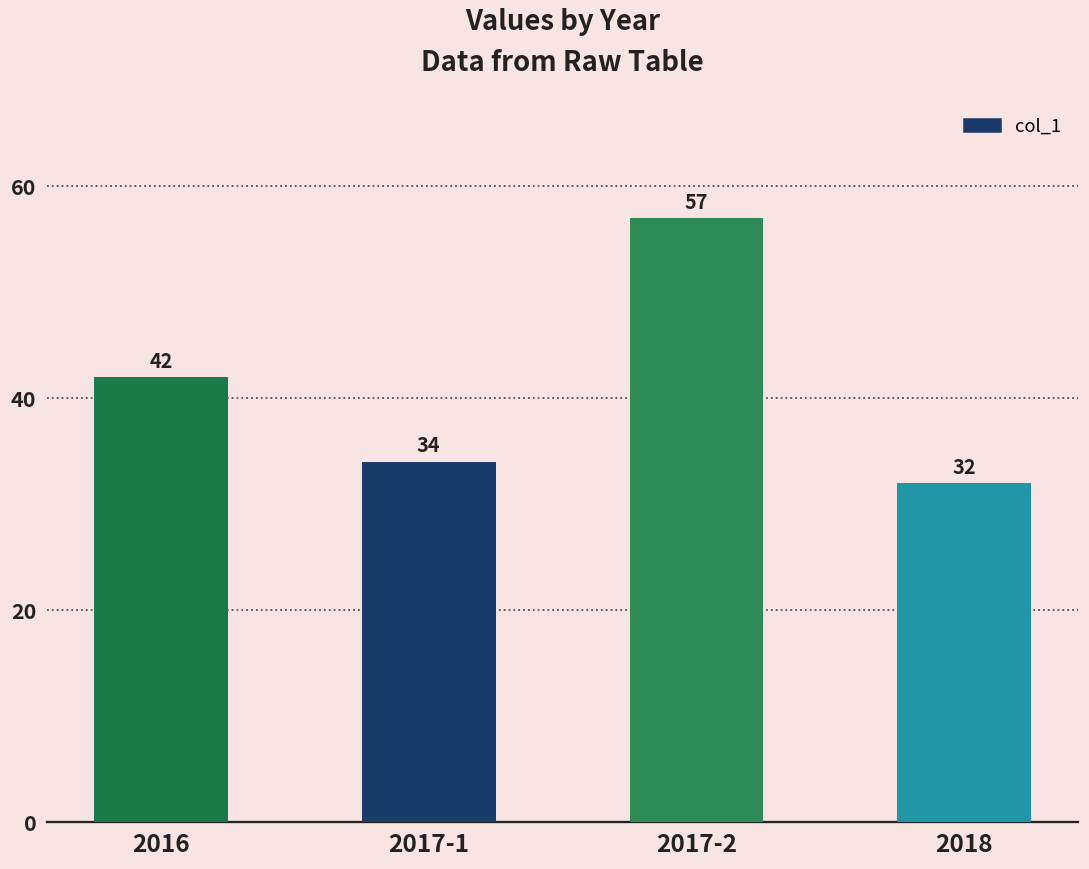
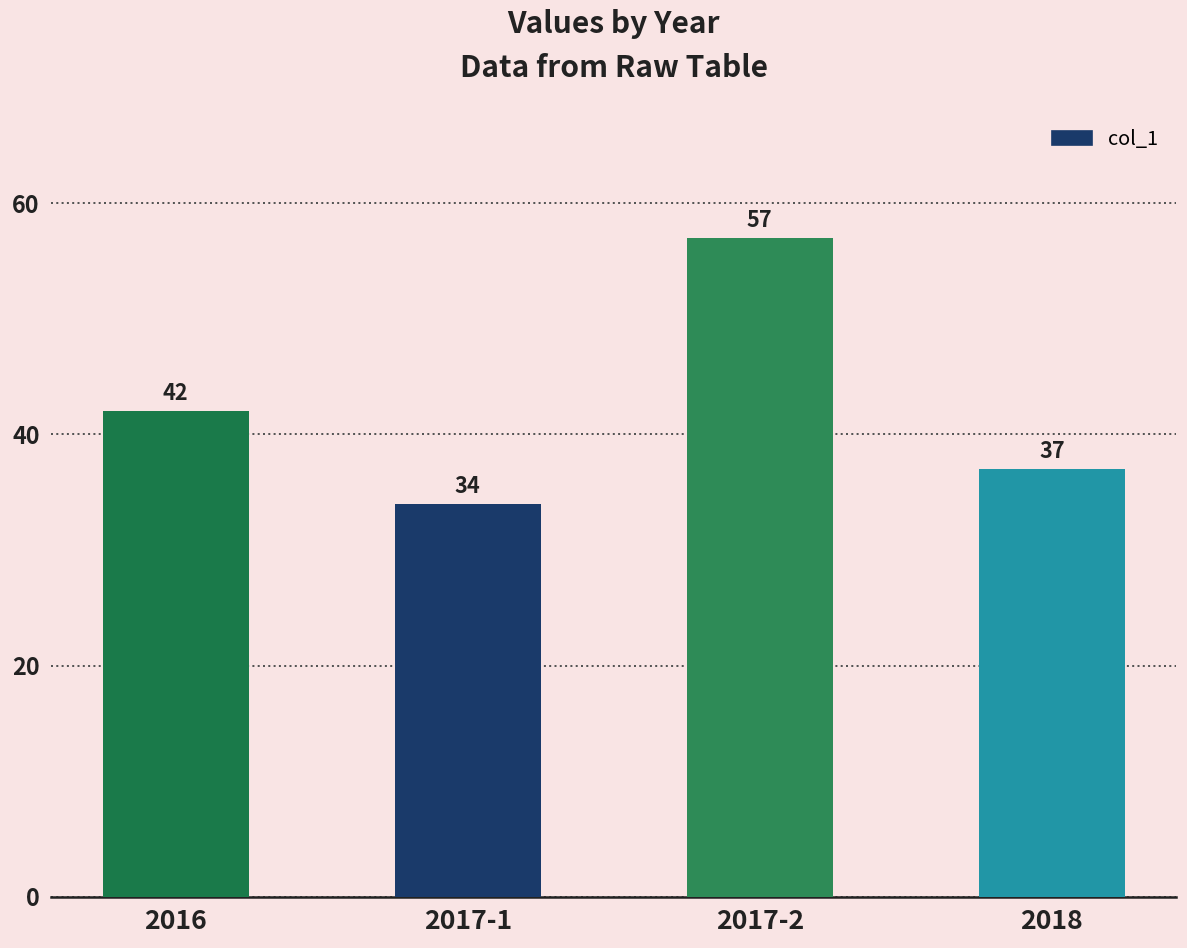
  {
    "2016": 42,
    "2017-1": 34,
    "2017-2": 57,
-   "2018": 32
+   "2018": 37
  }
